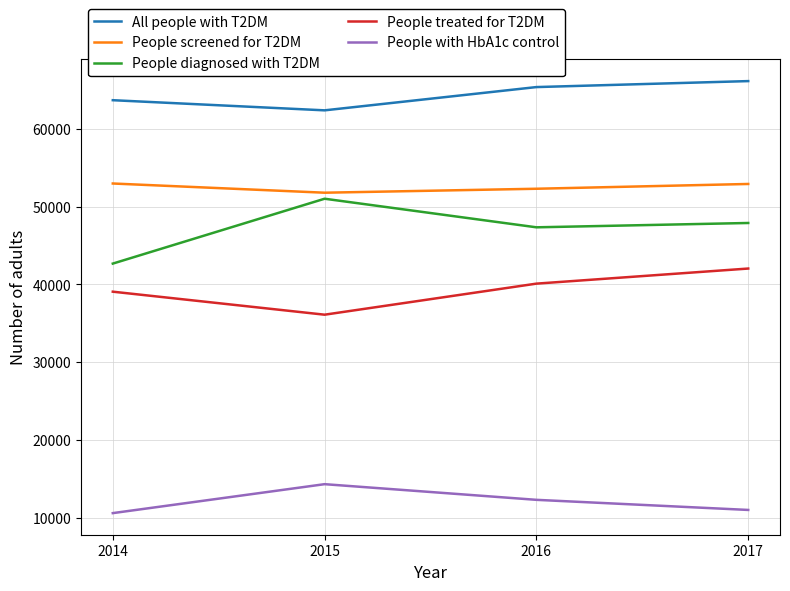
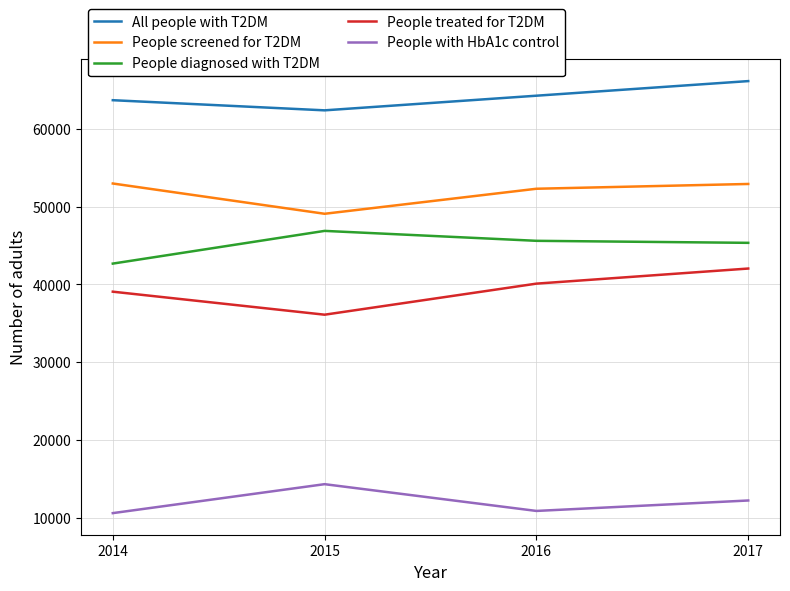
  {
    "All people with T2DM": {
      "2014": 64000,
      "2015": 62000,
-     "2016": 65000,
+     "2016": 64000,
      "2017": 66000
    },
    "People screened for T2DM": {
      "2014": 53000,
-     "2015": 52000,
+     "2015": 49000,
      "2016": 52000,
      "2017": 53000
    },
    "People diagnosed with T2DM": {
      "2014": 43000,
-     "2015": 51000,
-     "2016": 47000,
-     "2017": 48000
+     "2015": 47000,
+     "2016": 46000,
+     "2017": 45000
    },
    "People treated for T2DM": {
      "2014": 39000,
      "2015": 36000,
      "2016": 40000,
      "2017": 42000
    },
    "People with HbA1c control": {
      "2014": 11000,
      "2015": 14000,
-     "2016": 12000,
-     "2017": 11000
+     "2016": 11000,
+     "2017": 12000
    }
  }
